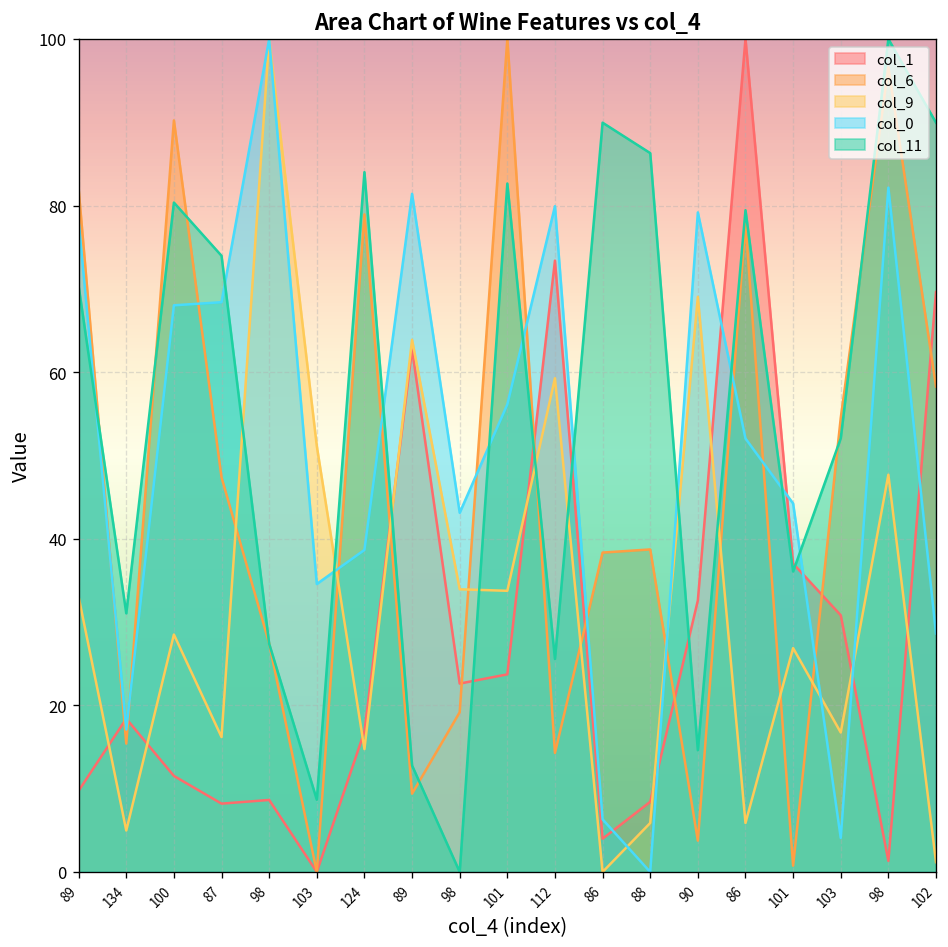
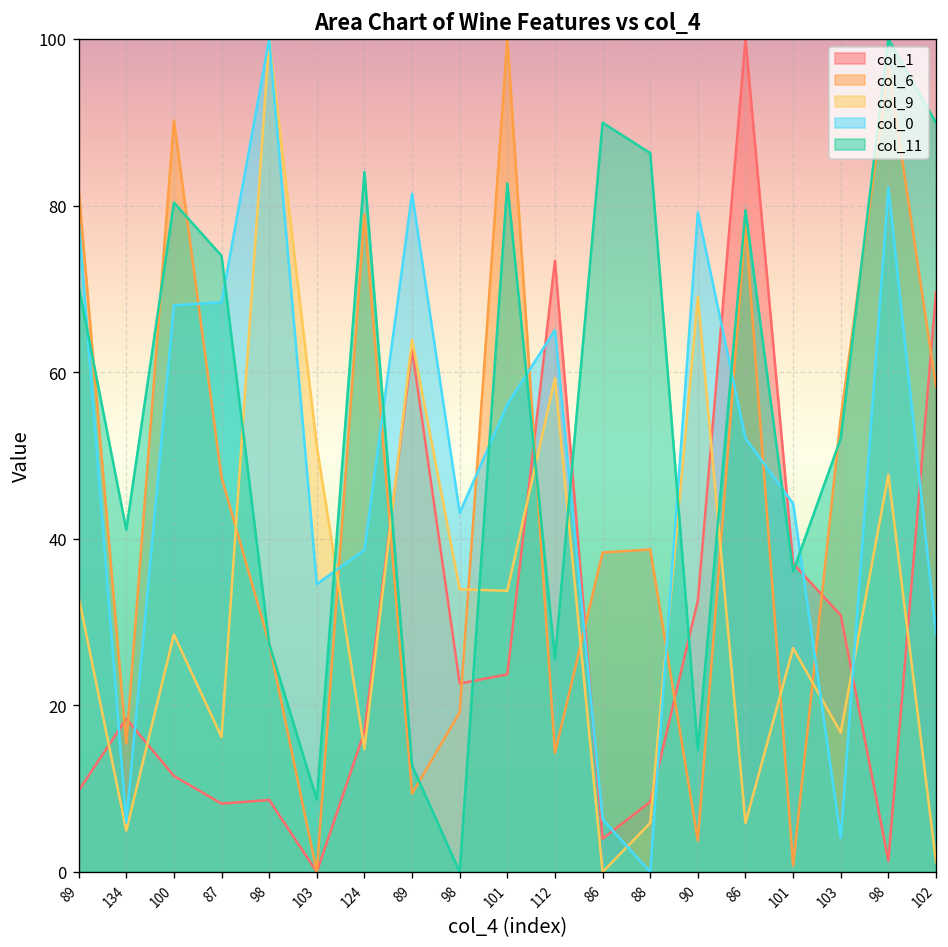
  {
    "col_0": {
-     "134": 17,
+     "134": 6,
      "100": 68,
      "87": 68,
      "124": 39,
-     "112": 80,
+     "112": 65,
      "88": 0,
      "90": 79,
      "102": 29
    },
    "col_11": {
-     "134": 31,
+     "134": 41,
      "100": 80,
      "87": 74,
      "124": 84,
      "112": 26,
      "88": 86,
      "90": 15,
      "102": 90
    }
  }
